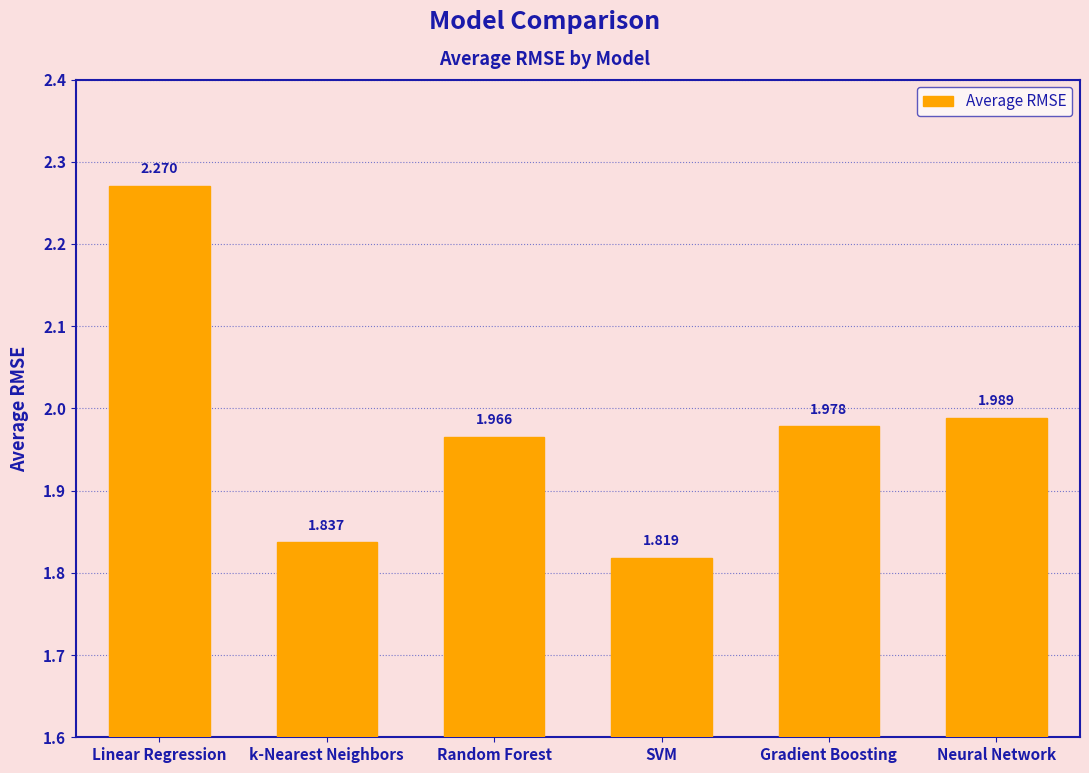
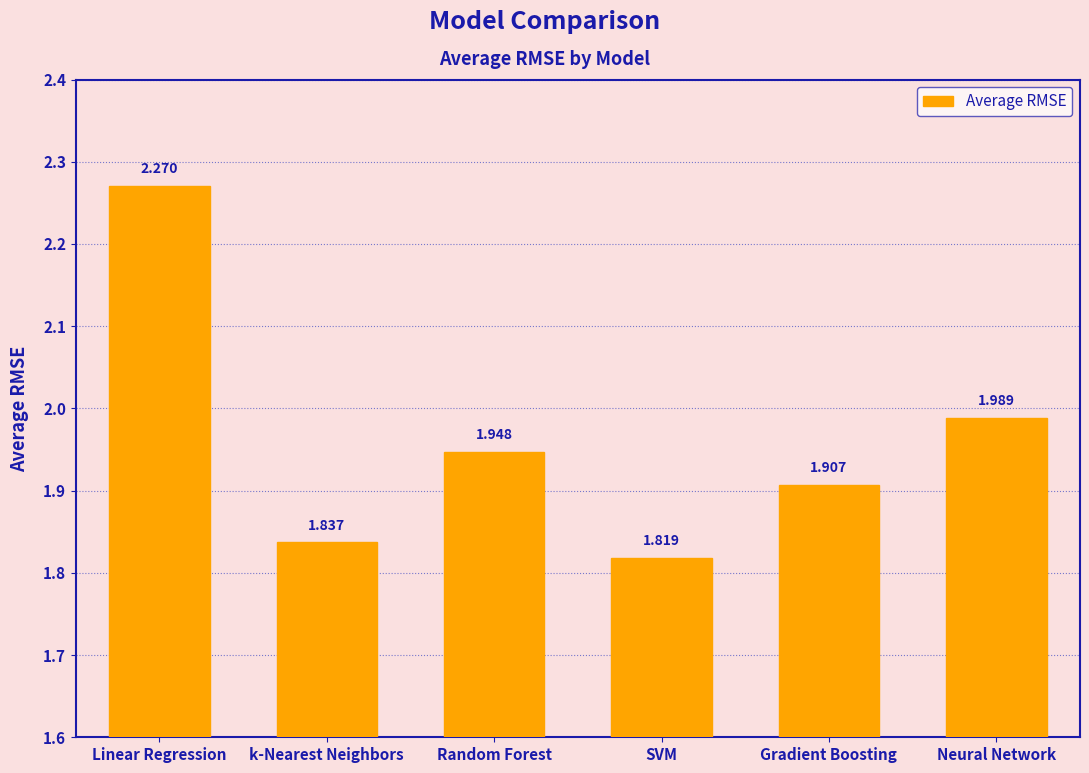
  {
    "Linear Regression": 2.270,
    "k-Nearest Neighbors": 1.837,
-   "Random Forest": 1.966,
+   "Random Forest": 1.948,
    "SVM": 1.819,
-   "Gradient Boosting": 1.978,
+   "Gradient Boosting": 1.907,
    "Neural Network": 1.989
  }
